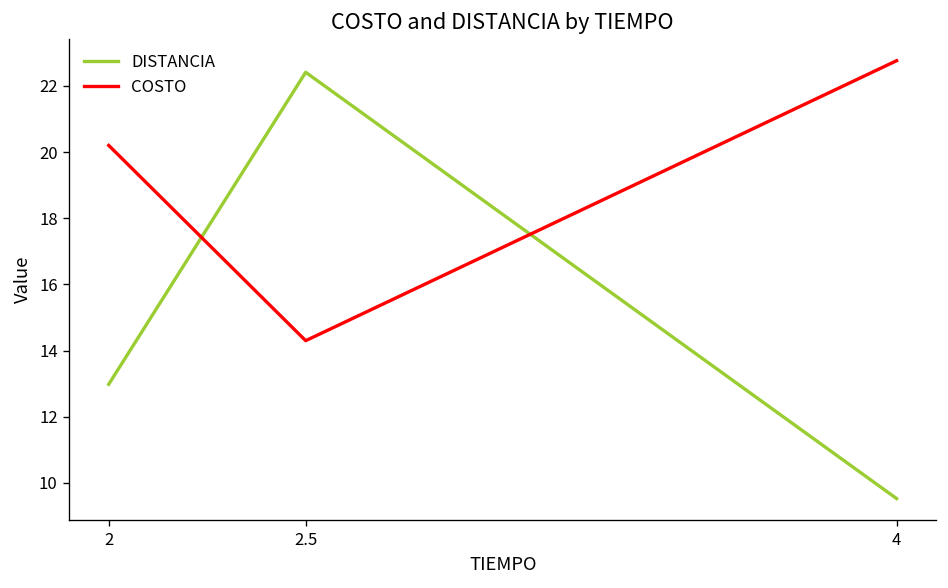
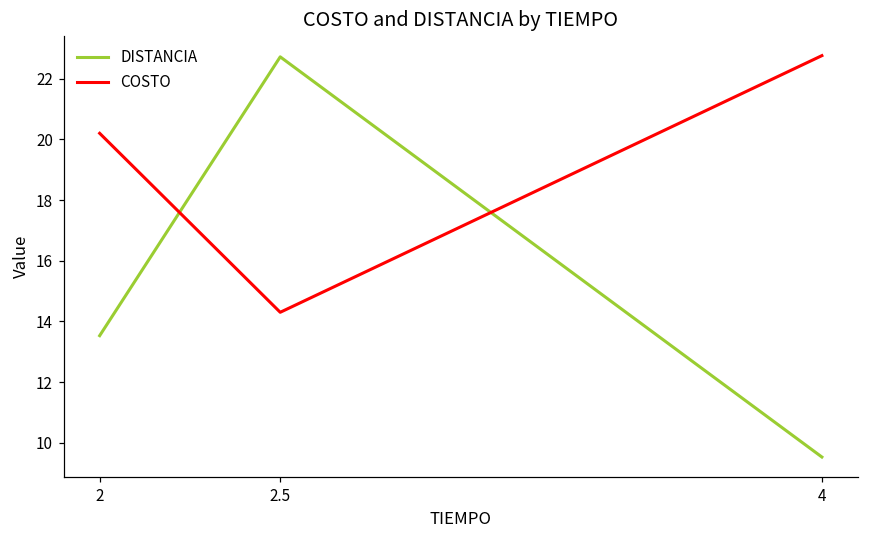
  {
    "DISTANCIA": {
-     "2": 13.0,
-     "2.5": 22.4,
+     "2": 13.5,
+     "2.5": 22.7,
      "4": 9.5
    },
    "COSTO": {
      "2": 20.2,
      "2.5": 14.3,
      "4": 22.8
    }
  }
